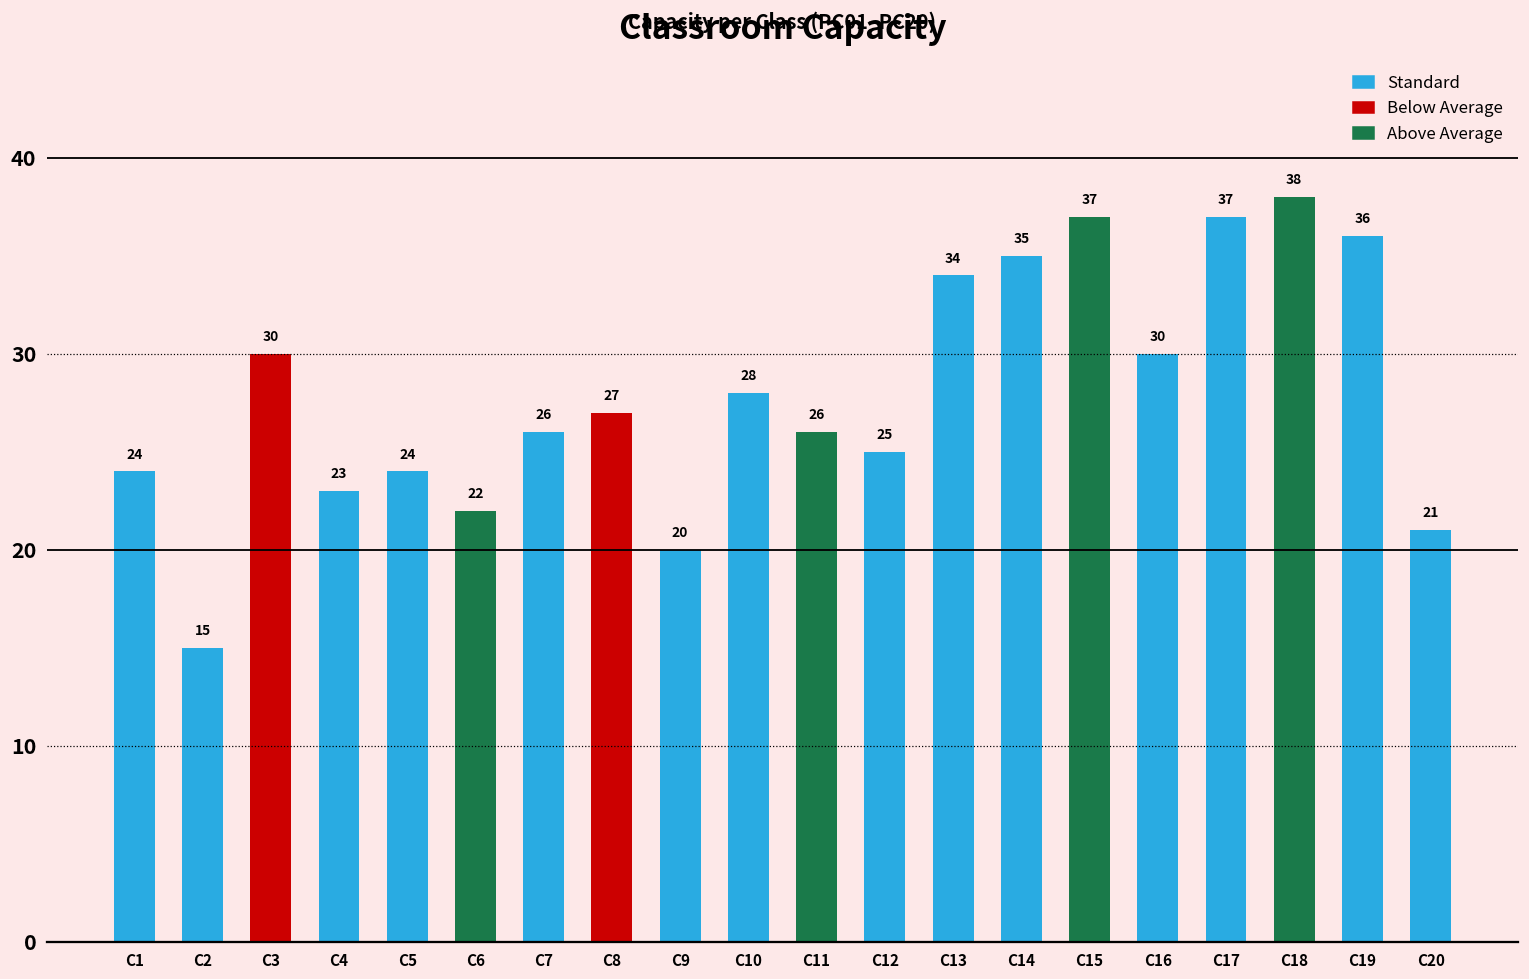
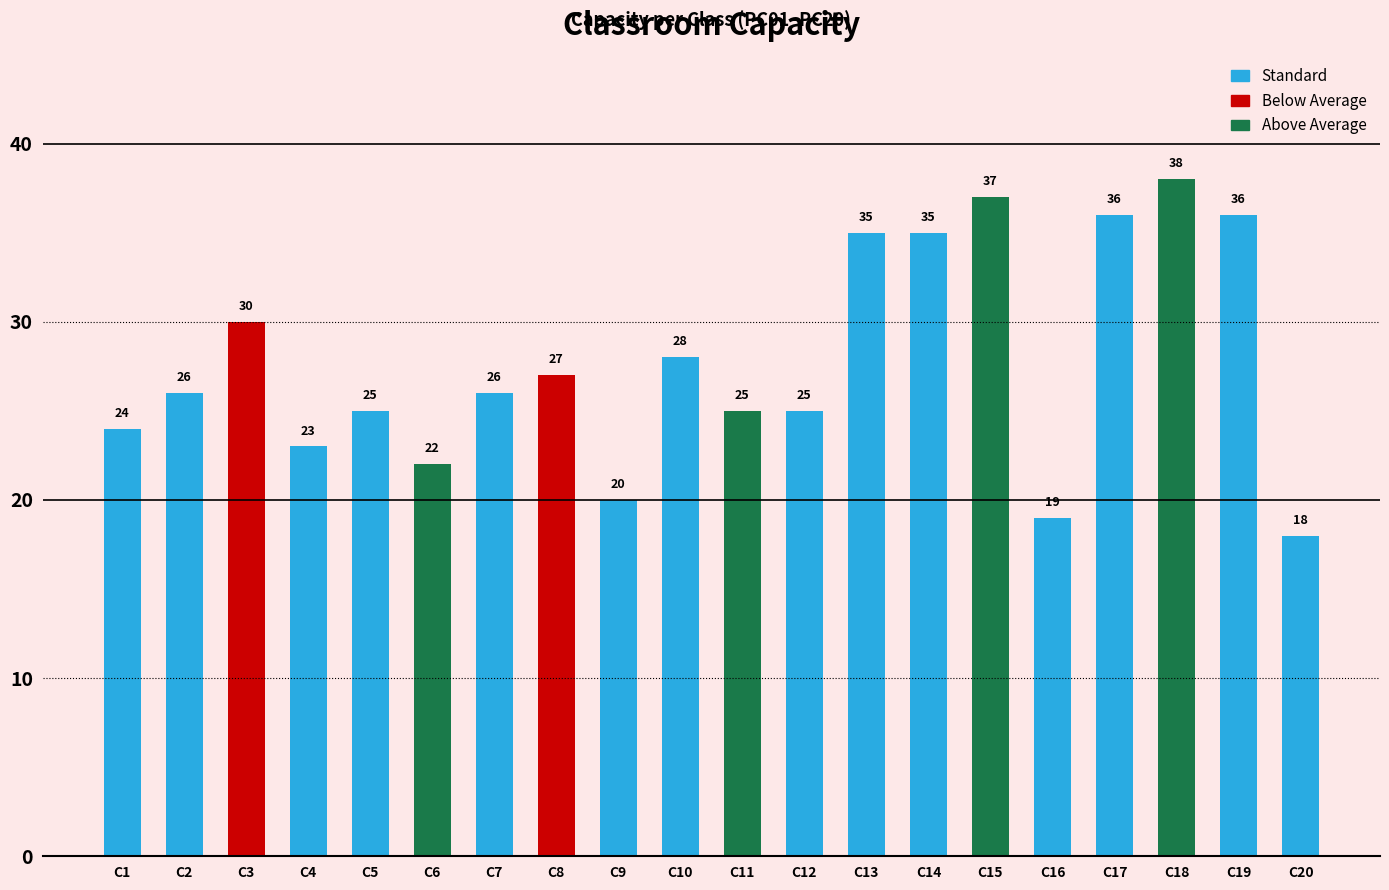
  {
    "C1": 24,
-   "C2": 15,
+   "C2": 26,
    "C3": 30,
    "C4": 23,
-   "C5": 24,
+   "C5": 25,
    "C6": 22,
    "C7": 26,
    "C8": 27,
    "C9": 20,
    "C10": 28,
-   "C11": 26,
+   "C11": 25,
    "C12": 25,
-   "C13": 34,
+   "C13": 35,
    "C14": 35,
    "C15": 37,
-   "C16": 30,
-   "C17": 37,
+   "C16": 19,
+   "C17": 36,
    "C18": 38,
    "C19": 36,
-   "C20": 21
+   "C20": 18
  }
